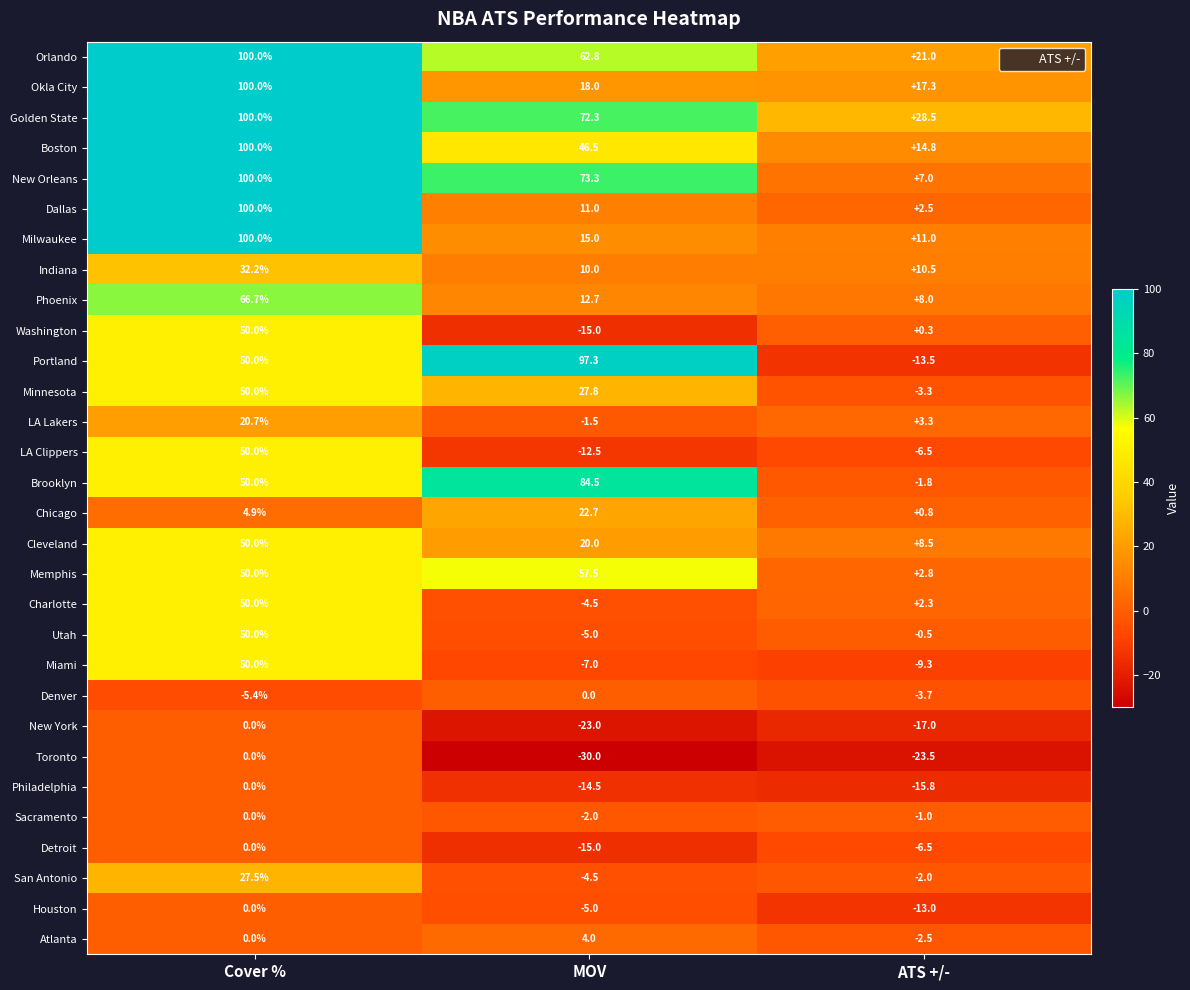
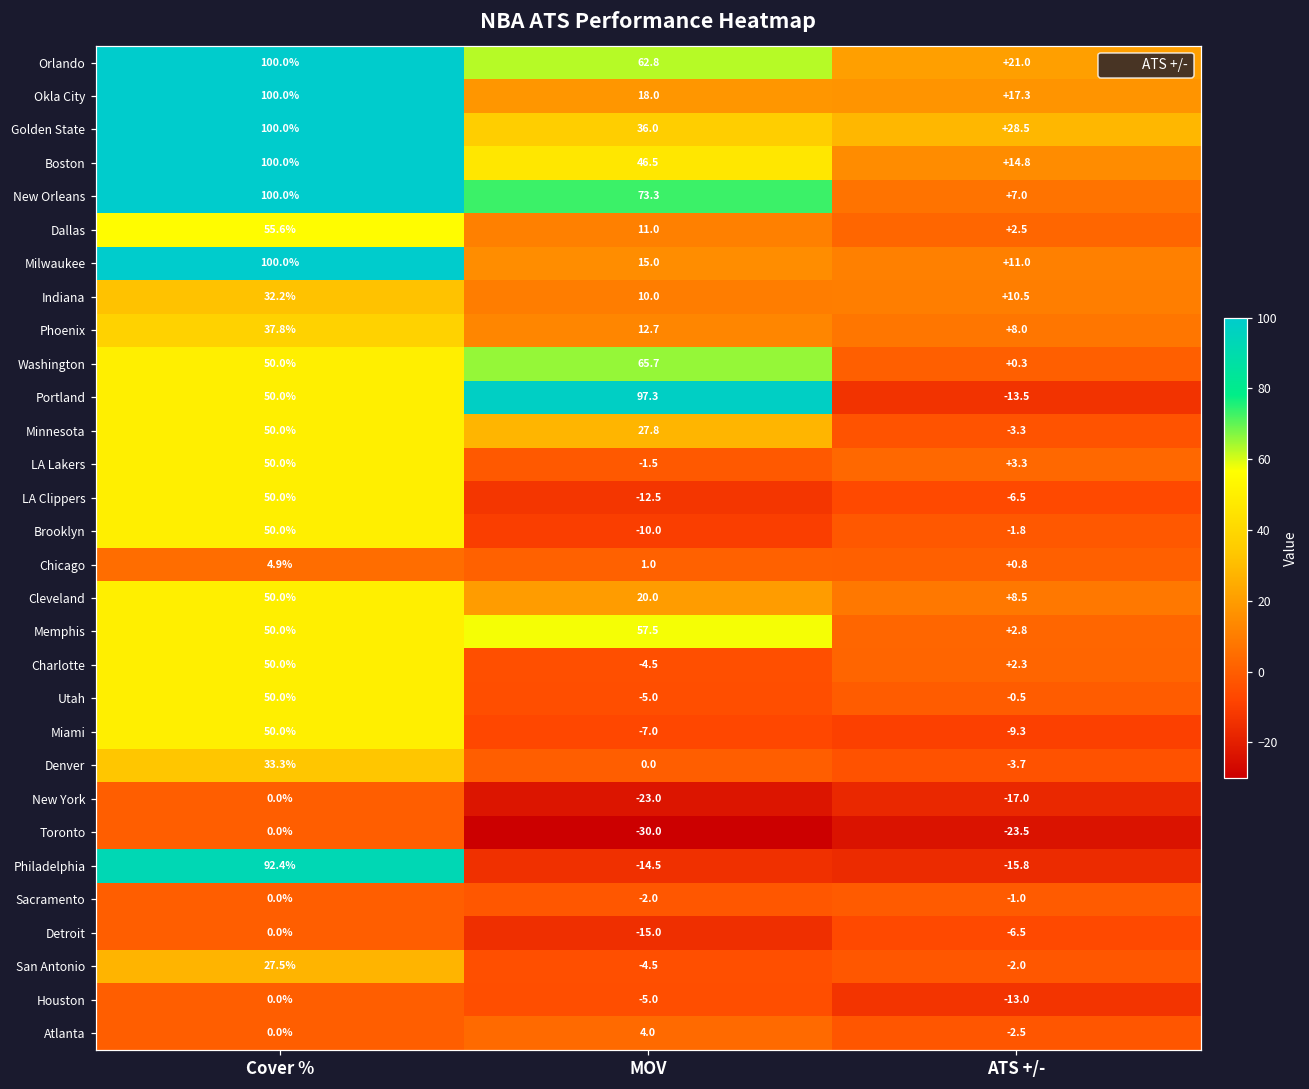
  {
    "Orlando": {
      "Cover %": "100.0%",
      "MOV": "62.8",
      "ATS +/-": "+21.0"
    },
    "Okla City": {
      "Cover %": "100.0%",
      "MOV": "18.0",
      "ATS +/-": "+17.3"
    },
    "Golden State": {
      "Cover %": "100.0%",
-     "MOV": "72.3",
+     "MOV": "36.0",
      "ATS +/-": "+28.5"
    },
    "Boston": {
      "Cover %": "100.0%",
      "MOV": "46.5",
      "ATS +/-": "+14.8"
    },
    "New Orleans": {
      "Cover %": "100.0%",
      "MOV": "73.3",
      "ATS +/-": "+7.0"
    },
    "Dallas": {
-     "Cover %": "100.0%",
+     "Cover %": "55.6%",
      "MOV": "11.0",
      "ATS +/-": "+2.5"
    },
    "Milwaukee": {
      "Cover %": "100.0%",
      "MOV": "15.0",
      "ATS +/-": "+11.0"
    },
    "Indiana": {
      "Cover %": "32.2%",
      "MOV": "10.0",
      "ATS +/-": "+10.5"
    },
    "Phoenix": {
-     "Cover %": "66.7%",
+     "Cover %": "37.8%",
      "MOV": "12.7",
      "ATS +/-": "+8.0"
    },
    "Washington": {
      "Cover %": "50.0%",
-     "MOV": "-15.0",
+     "MOV": "65.7",
      "ATS +/-": "+0.3"
    },
    "Portland": {
      "Cover %": "50.0%",
      "MOV": "97.3",
      "ATS +/-": "-13.5"
    },
    "Minnesota": {
      "Cover %": "50.0%",
      "MOV": "27.8",
      "ATS +/-": "-3.3"
    },
    "LA Lakers": {
-     "Cover %": "20.7%",
+     "Cover %": "50.0%",
      "MOV": "-1.5",
      "ATS +/-": "+3.3"
    },
    "LA Clippers": {
      "Cover %": "50.0%",
      "MOV": "-12.5",
      "ATS +/-": "-6.5"
    },
    "Brooklyn": {
      "Cover %": "50.0%",
-     "MOV": "84.5",
+     "MOV": "-10.0",
      "ATS +/-": "-1.8"
    },
    "Chicago": {
      "Cover %": "4.9%",
-     "MOV": "22.7",
+     "MOV": "1.0",
      "ATS +/-": "+0.8"
    },
    "Cleveland": {
      "Cover %": "50.0%",
      "MOV": "20.0",
      "ATS +/-": "+8.5"
    },
    "Memphis": {
      "Cover %": "50.0%",
      "MOV": "57.5",
      "ATS +/-": "+2.8"
    },
    "Charlotte": {
      "Cover %": "50.0%",
      "MOV": "-4.5",
      "ATS +/-": "+2.3"
    },
    "Utah": {
      "Cover %": "50.0%",
      "MOV": "-5.0",
      "ATS +/-": "-0.5"
    },
    "Miami": {
      "Cover %": "50.0%",
      "MOV": "-7.0",
      "ATS +/-": "-9.3"
    },
    "Denver": {
-     "Cover %": "-5.4%",
+     "Cover %": "33.3%",
      "MOV": "0.0",
      "ATS +/-": "-3.7"
    },
    "New York": {
      "Cover %": "0.0%",
      "MOV": "-23.0",
      "ATS +/-": "-17.0"
    },
    "Toronto": {
      "Cover %": "0.0%",
      "MOV": "-30.0",
      "ATS +/-": "-23.5"
    },
    "Philadelphia": {
-     "Cover %": "0.0%",
+     "Cover %": "92.4%",
      "MOV": "-14.5",
      "ATS +/-": "-15.8"
    },
    "Sacramento": {
      "Cover %": "0.0%",
      "MOV": "-2.0",
      "ATS +/-": "-1.0"
    },
    "Detroit": {
      "Cover %": "0.0%",
      "MOV": "-15.0",
      "ATS +/-": "-6.5"
    },
    "San Antonio": {
      "Cover %": "27.5%",
      "MOV": "-4.5",
      "ATS +/-": "-2.0"
    },
    "Houston": {
      "Cover %": "0.0%",
      "MOV": "-5.0",
      "ATS +/-": "-13.0"
    },
    "Atlanta": {
      "Cover %": "0.0%",
      "MOV": "4.0",
      "ATS +/-": "-2.5"
    }
  }
